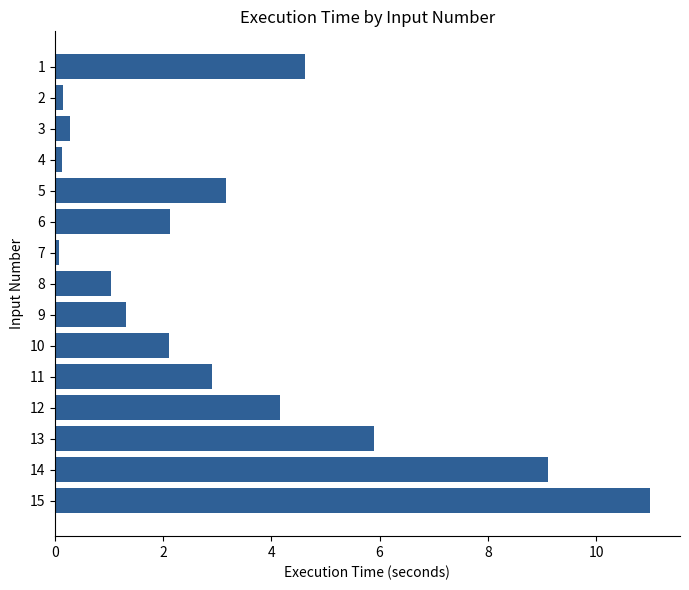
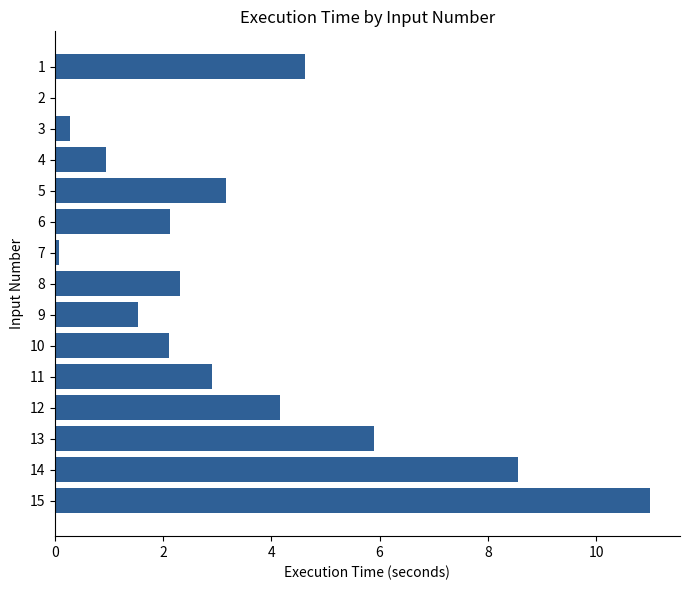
  {
    "1": 4.6,
-   "2": 0.2,
+   "2": 0.0,
    "3": 0.3,
-   "4": 0.1,
+   "4": 0.9,
    "5": 3.2,
    "6": 2.1,
    "7": 0.1,
-   "8": 1.0,
-   "9": 1.3,
+   "8": 2.3,
+   "9": 1.5,
    "10": 2.1,
    "11": 2.9,
    "12": 4.2,
    "13": 5.9,
-   "14": 9.1,
+   "14": 8.6,
    "15": 11.0
  }
